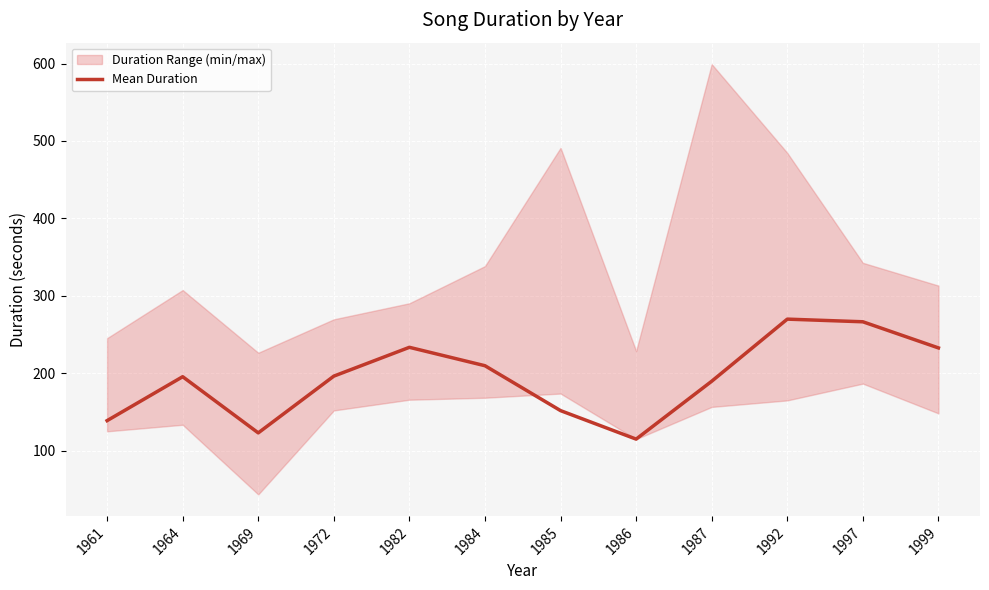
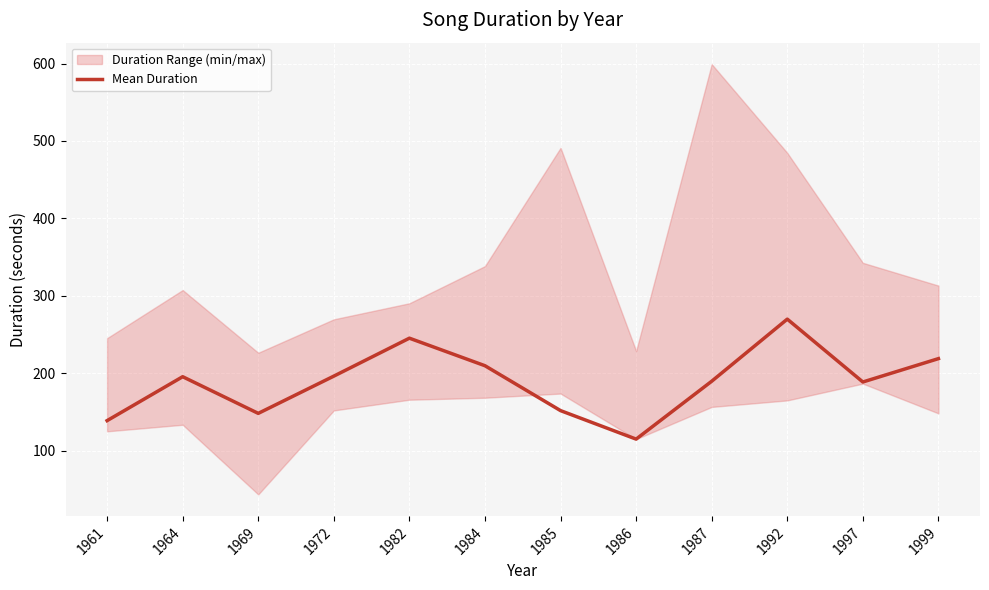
  {
    "Mean Duration": {
      "1961": 140,
      "1964": 200,
-     "1969": 120,
+     "1969": 150,
      "1972": 200,
-     "1982": 230,
+     "1982": 250,
      "1984": 210,
      "1985": 150,
      "1986": 110,
      "1987": 190,
      "1992": 270,
-     "1997": 270,
-     "1999": 230
+     "1997": 190,
+     "1999": 220
    }
  }
